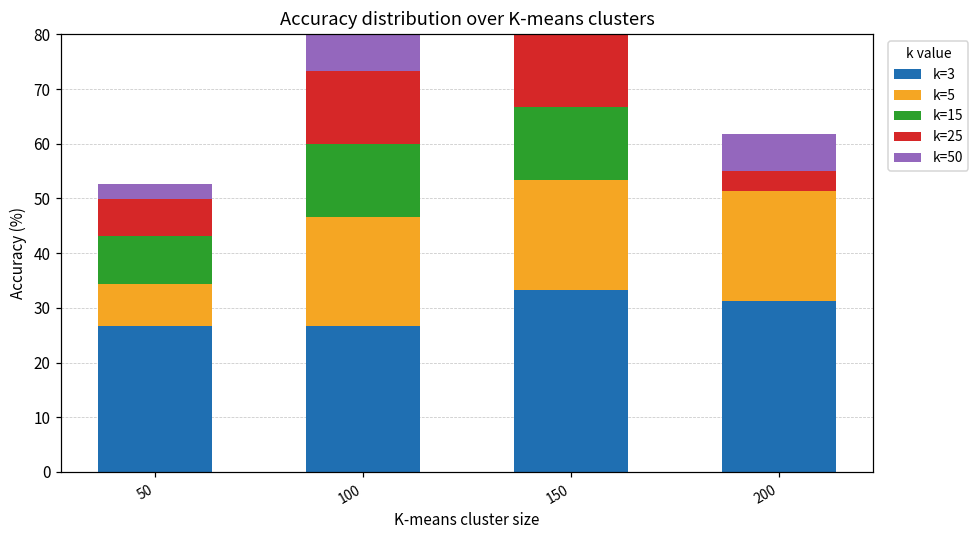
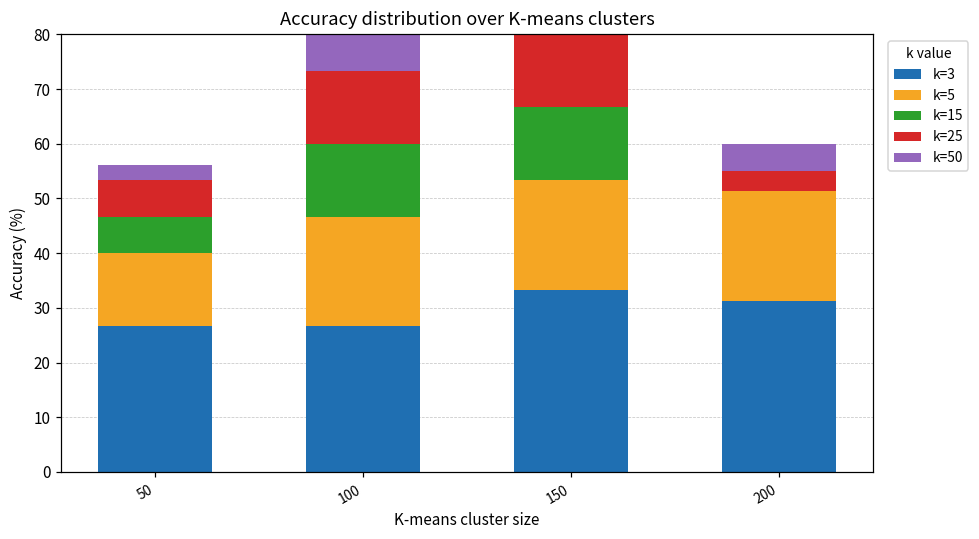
  {
    "k=3": {
      "50": 27,
      "100": 27,
      "150": 33,
      "200": 31
    },
    "k=5": {
-     "50": 8,
+     "50": 13,
      "100": 20,
      "150": 20,
      "200": 20
    },
    "k=15": {
-     "50": 9,
+     "50": 7,
      "100": 13,
      "150": 13,
      "200": 0
    },
    "k=25": {
      "50": 7,
      "100": 13,
      "150": 13,
      "200": 4
    },
    "k=50": {
      "50": 3,
-     "200": 7
+     "200": 5
    }
  }
